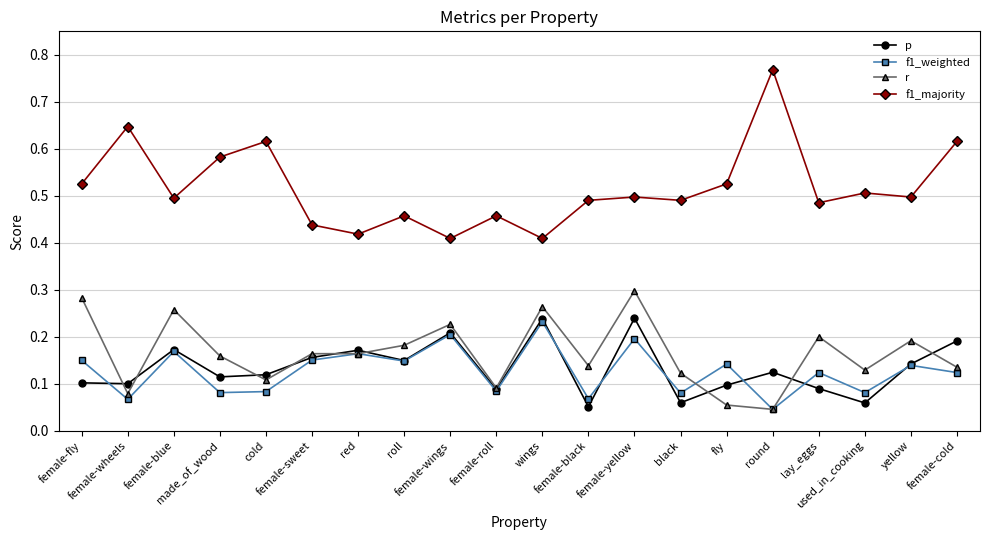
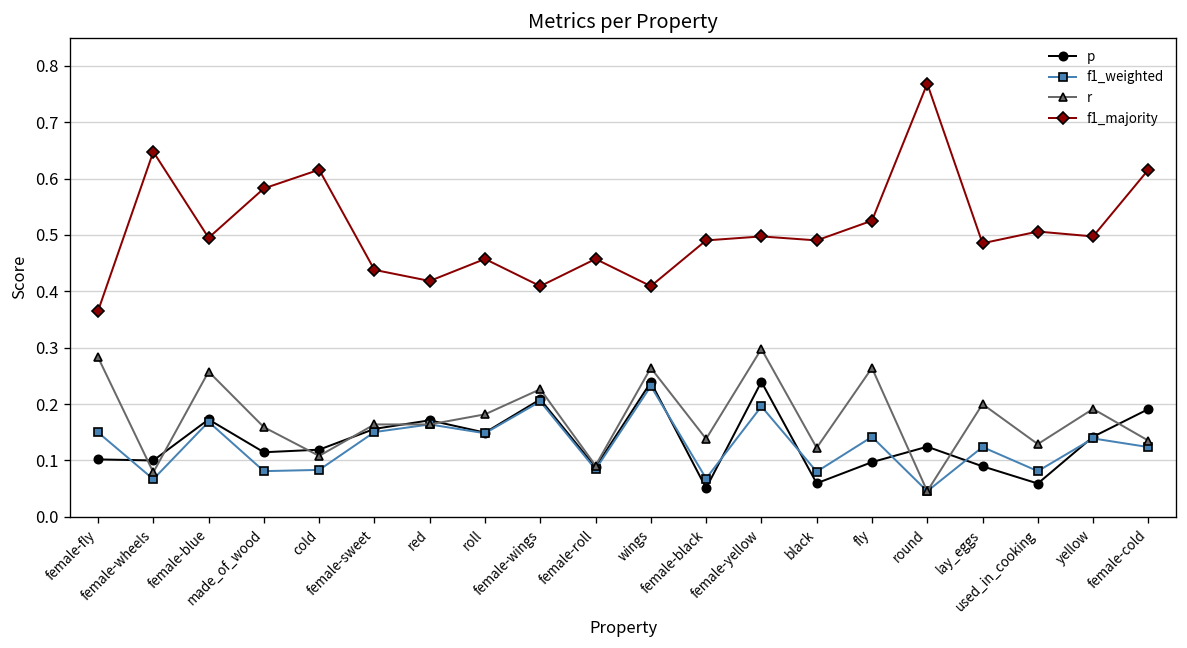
  {
    "p": {
      "female-fly": 0.10,
      "female-wheels": 0.10,
      "made_of_wood": 0.11,
      "cold": 0.12,
      "female-sweet": 0.16,
      "red": 0.17,
      "wings": 0.24,
      "female-black": 0.05,
      "female-yellow": 0.24,
      "black": 0.06,
      "fly": 0.10,
      "round": 0.12,
      "lay_eggs": 0.09,
      "used_in_cooking": 0.06,
      "female-cold": 0.19
    },
    "f1_weighted": {
      "female-fly": 0.15,
      "female-wheels": 0.07,
      "made_of_wood": 0.08,
      "cold": 0.08,
      "female-sweet": 0.15,
      "wings": 0.23,
      "female-black": 0.07,
      "female-yellow": 0.20,
      "black": 0.08,
      "fly": 0.14,
      "lay_eggs": 0.12,
      "used_in_cooking": 0.08,
      "female-cold": 0.12
    },
    "r": {
      "female-fly": 0.28,
      "female-wheels": 0.08,
      "female-blue": 0.26,
      "made_of_wood": 0.16,
      "cold": 0.11,
      "female-sweet": 0.16,
      "roll": 0.18,
      "female-wings": 0.23,
      "wings": 0.26,
      "female-black": 0.14,
      "female-yellow": 0.30,
      "black": 0.12,
-     "fly": 0.05,
+     "fly": 0.26,
      "lay_eggs": 0.20,
      "used_in_cooking": 0.13,
      "yellow": 0.19,
      "female-cold": 0.14
    },
    "f1_majority": {
-     "female-fly": 0.53,
+     "female-fly": 0.37,
      "female-wheels": 0.65,
      "female-blue": 0.49,
      "made_of_wood": 0.58,
      "cold": 0.62,
      "female-sweet": 0.44,
      "red": 0.42,
      "roll": 0.46,
      "female-wings": 0.41,
      "female-roll": 0.46,
      "wings": 0.41,
      "female-black": 0.49,
      "female-yellow": 0.50,
      "black": 0.49,
      "fly": 0.53,
      "round": 0.77,
      "lay_eggs": 0.49,
      "used_in_cooking": 0.51,
      "yellow": 0.50,
      "female-cold": 0.62
    }
  }
